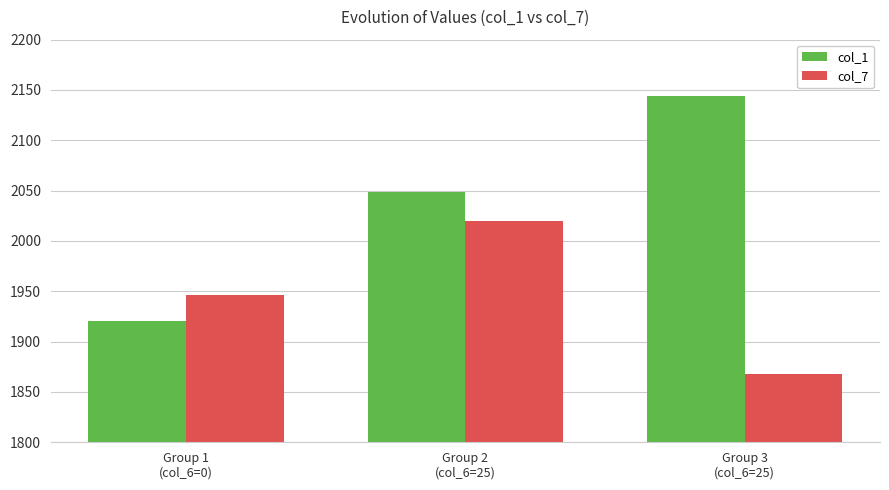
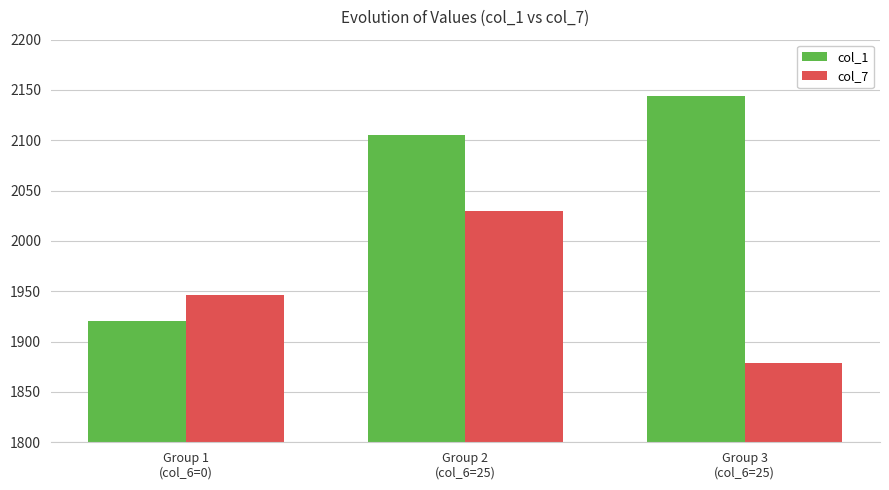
  {
    "col_1": {
      "Group 1 (col_6=0)": 1920,
-     "Group 2 (col_6=25)": 2049,
+     "Group 2 (col_6=25)": 2106,
      "Group 3 (col_6=25)": 2144
    },
    "col_7": {
      "Group 1 (col_6=0)": 1946,
-     "Group 2 (col_6=25)": 2020,
-     "Group 3 (col_6=25)": 1868
+     "Group 2 (col_6=25)": 2030,
+     "Group 3 (col_6=25)": 1879
    }
  }
